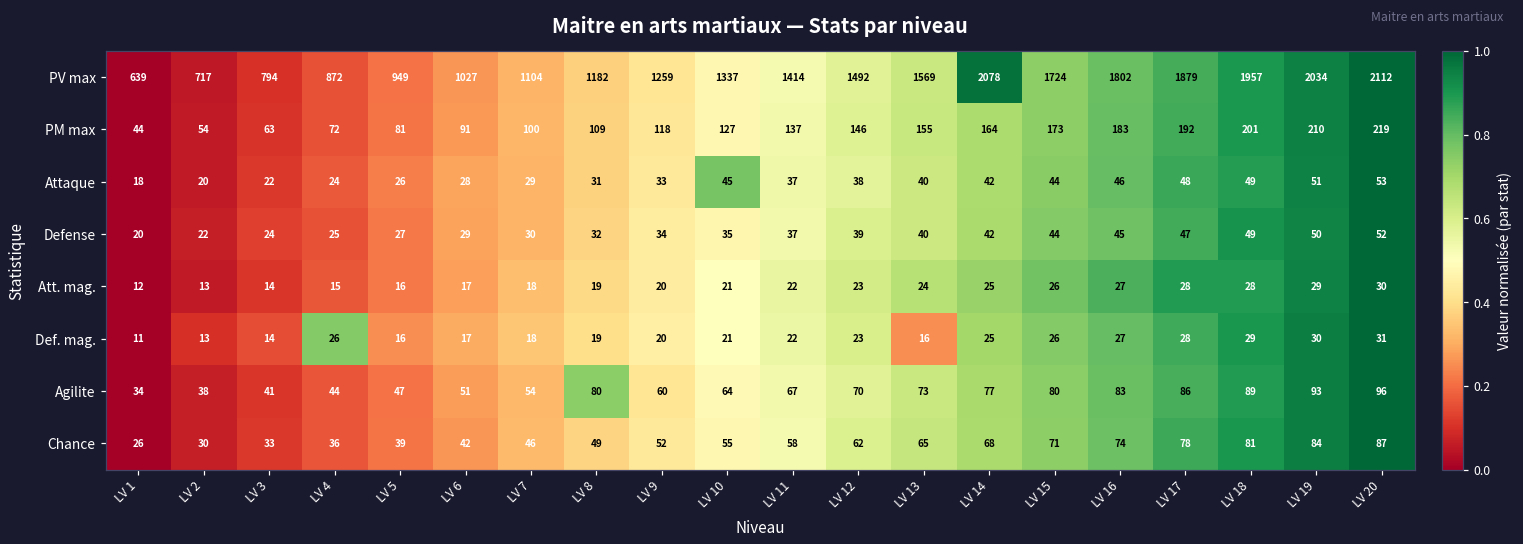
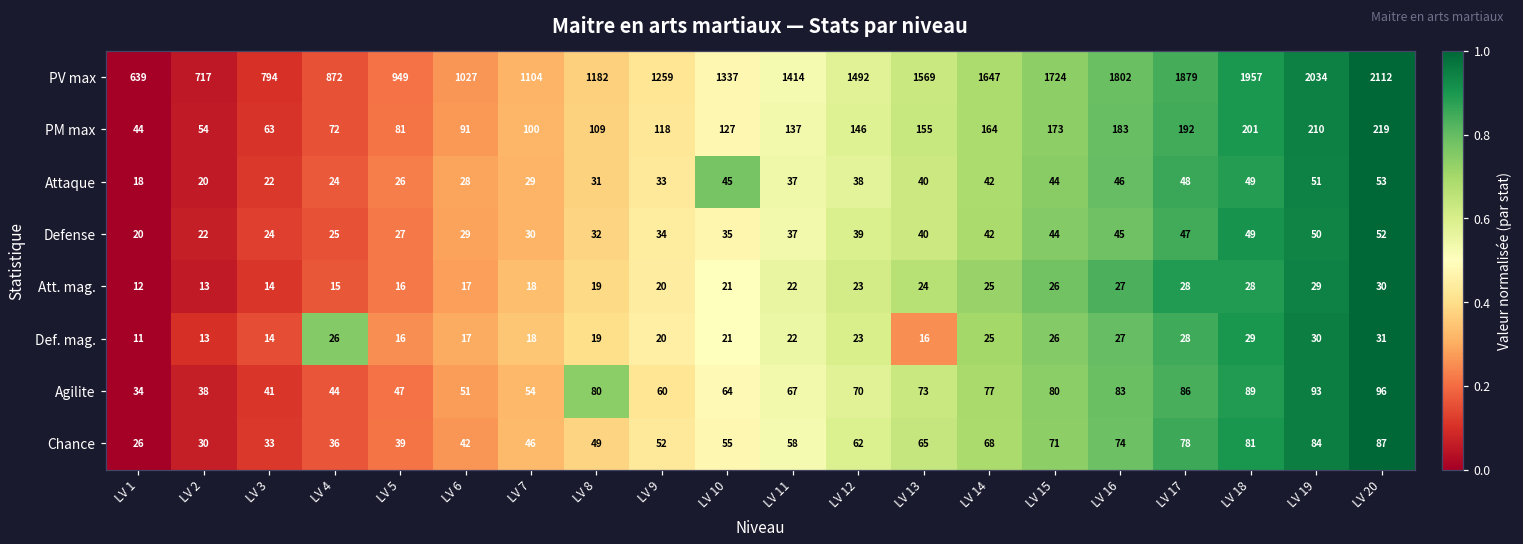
  {
    "PV max": {
      "LV 1": 639,
      "LV 2": 717,
      "LV 3": 794,
      "LV 4": 872,
      "LV 5": 949,
      "LV 6": 1027,
      "LV 7": 1104,
      "LV 8": 1182,
      "LV 9": 1259,
      "LV 10": 1337,
      "LV 11": 1414,
      "LV 12": 1492,
      "LV 13": 1569,
-     "LV 14": 2078,
+     "LV 14": 1647,
      "LV 15": 1724,
      "LV 16": 1802,
      "LV 17": 1879,
      "LV 18": 1957,
      "LV 19": 2034,
      "LV 20": 2112
    },
    "PM max": {
      "LV 1": 44,
      "LV 2": 54,
      "LV 3": 63,
      "LV 4": 72,
      "LV 5": 81,
      "LV 6": 91,
      "LV 7": 100,
      "LV 8": 109,
      "LV 9": 118,
      "LV 10": 127,
      "LV 11": 137,
      "LV 12": 146,
      "LV 13": 155,
      "LV 14": 164,
      "LV 15": 173,
      "LV 16": 183,
      "LV 17": 192,
      "LV 18": 201,
      "LV 19": 210,
      "LV 20": 219
    },
    "Attaque": {
      "LV 1": 18,
      "LV 2": 20,
      "LV 3": 22,
      "LV 4": 24,
      "LV 5": 26,
      "LV 6": 28,
      "LV 7": 29,
      "LV 8": 31,
      "LV 9": 33,
      "LV 10": 45,
      "LV 11": 37,
      "LV 12": 38,
      "LV 13": 40,
      "LV 14": 42,
      "LV 15": 44,
      "LV 16": 46,
      "LV 17": 48,
      "LV 18": 49,
      "LV 19": 51,
      "LV 20": 53
    },
    "Defense": {
      "LV 1": 20,
      "LV 2": 22,
      "LV 3": 24,
      "LV 4": 25,
      "LV 5": 27,
      "LV 6": 29,
      "LV 7": 30,
      "LV 8": 32,
      "LV 9": 34,
      "LV 10": 35,
      "LV 11": 37,
      "LV 12": 39,
      "LV 13": 40,
      "LV 14": 42,
      "LV 15": 44,
      "LV 16": 45,
      "LV 17": 47,
      "LV 18": 49,
      "LV 19": 50,
      "LV 20": 52
    },
    "Att. mag.": {
      "LV 1": 12,
      "LV 2": 13,
      "LV 3": 14,
      "LV 4": 15,
      "LV 5": 16,
      "LV 6": 17,
      "LV 7": 18,
      "LV 8": 19,
      "LV 9": 20,
      "LV 10": 21,
      "LV 11": 22,
      "LV 12": 23,
      "LV 13": 24,
      "LV 14": 25,
      "LV 15": 26,
      "LV 16": 27,
      "LV 17": 28,
      "LV 18": 28,
      "LV 19": 29,
      "LV 20": 30
    },
    "Def. mag.": {
      "LV 1": 11,
      "LV 2": 13,
      "LV 3": 14,
      "LV 4": 26,
      "LV 5": 16,
      "LV 6": 17,
      "LV 7": 18,
      "LV 8": 19,
      "LV 9": 20,
      "LV 10": 21,
      "LV 11": 22,
      "LV 12": 23,
      "LV 13": 16,
      "LV 14": 25,
      "LV 15": 26,
      "LV 16": 27,
      "LV 17": 28,
      "LV 18": 29,
      "LV 19": 30,
      "LV 20": 31
    },
    "Agilite": {
      "LV 1": 34,
      "LV 2": 38,
      "LV 3": 41,
      "LV 4": 44,
      "LV 5": 47,
      "LV 6": 51,
      "LV 7": 54,
      "LV 8": 80,
      "LV 9": 60,
      "LV 10": 64,
      "LV 11": 67,
      "LV 12": 70,
      "LV 13": 73,
      "LV 14": 77,
      "LV 15": 80,
      "LV 16": 83,
      "LV 17": 86,
      "LV 18": 89,
      "LV 19": 93,
      "LV 20": 96
    },
    "Chance": {
      "LV 1": 26,
      "LV 2": 30,
      "LV 3": 33,
      "LV 4": 36,
      "LV 5": 39,
      "LV 6": 42,
      "LV 7": 46,
      "LV 8": 49,
      "LV 9": 52,
      "LV 10": 55,
      "LV 11": 58,
      "LV 12": 62,
      "LV 13": 65,
      "LV 14": 68,
      "LV 15": 71,
      "LV 16": 74,
      "LV 17": 78,
      "LV 18": 81,
      "LV 19": 84,
      "LV 20": 87
    }
  }
